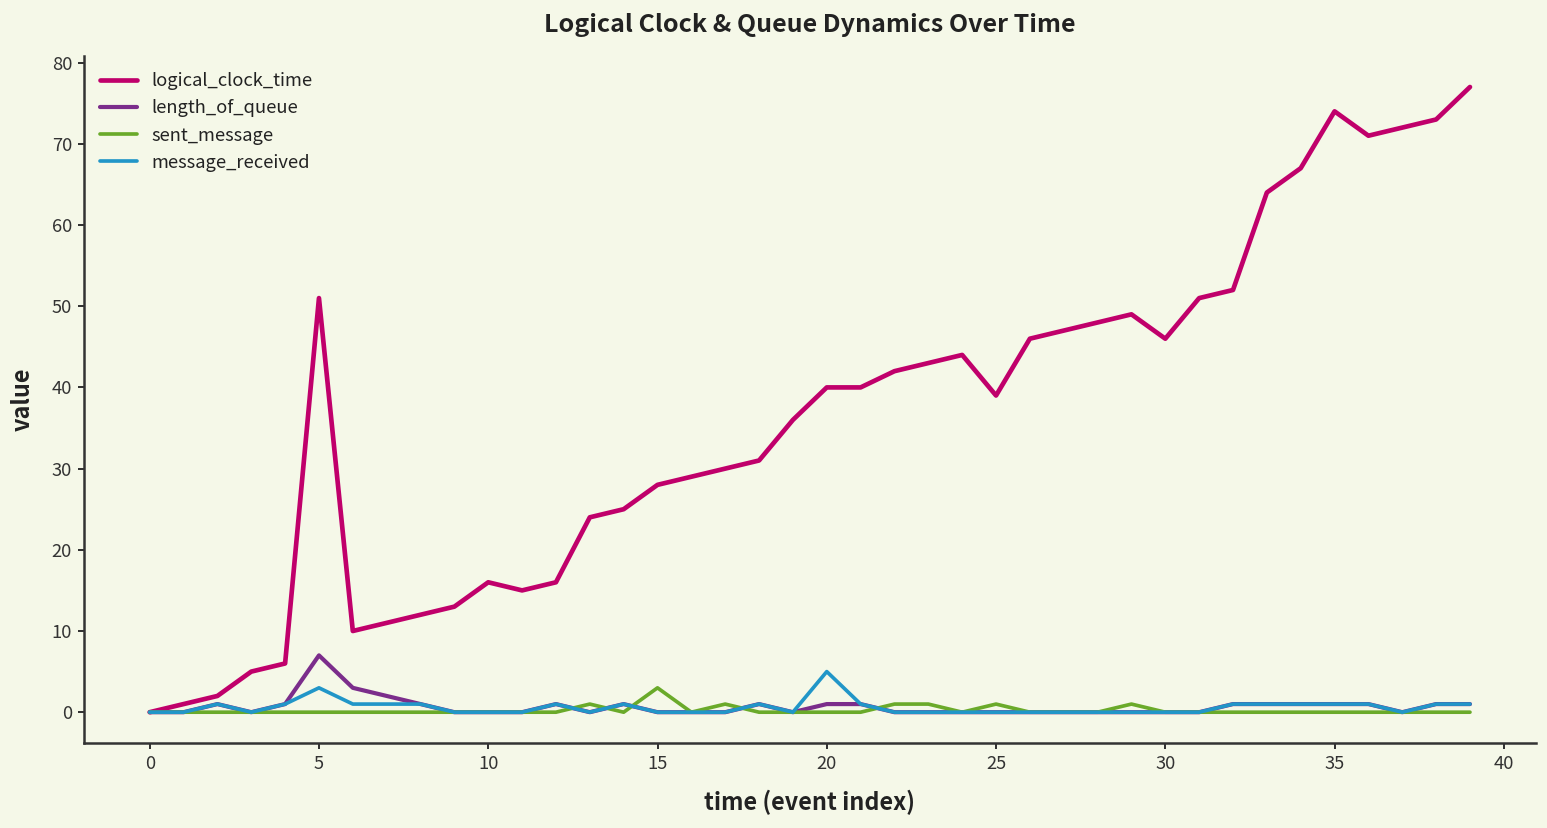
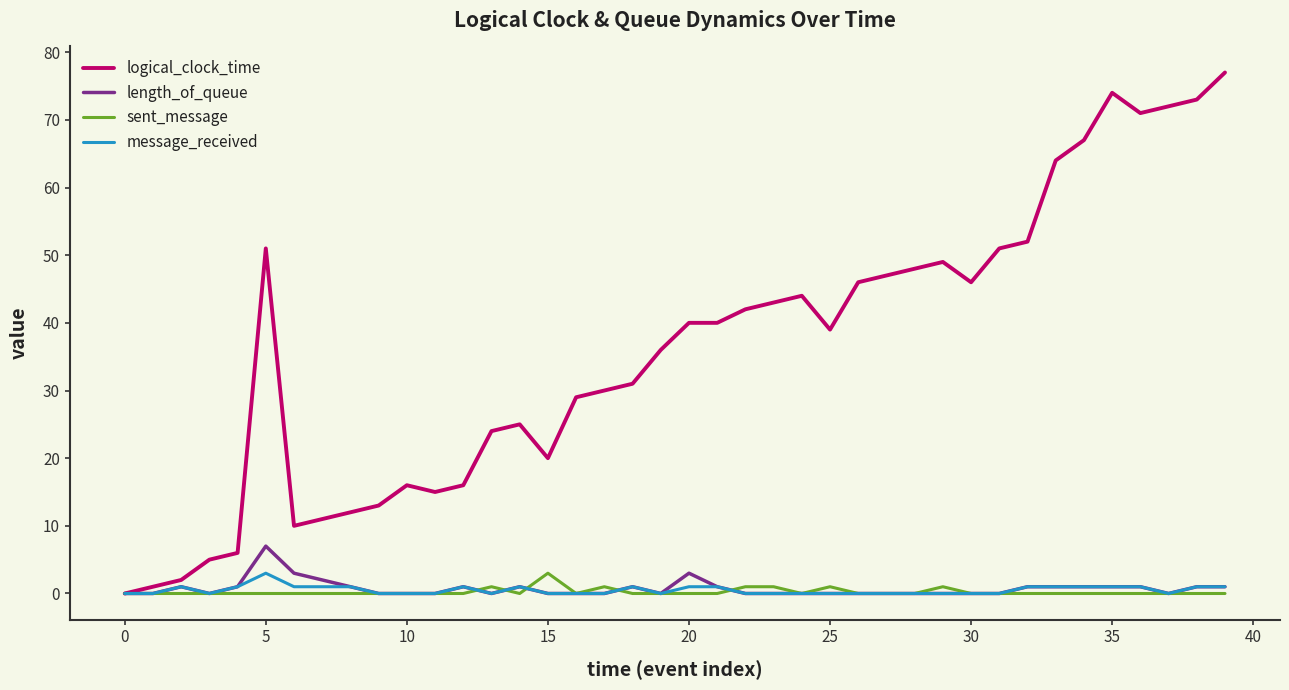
  {
    "logical_clock_time": {
      "5": 51,
      "10": 16,
-     "15": 28,
+     "15": 20,
      "20": 40,
      "25": 39,
      "30": 46,
      "35": 74
    },
    "length_of_queue": {
      "5": 7,
-     "20": 1
+     "20": 3
    },
    "sent_message": {
      "5": 0,
      "15": 3,
      "20": 0,
      "25": 1,
      "35": 0
    },
    "message_received": {
      "5": 3,
-     "20": 5
+     "20": 1
    }
  }
